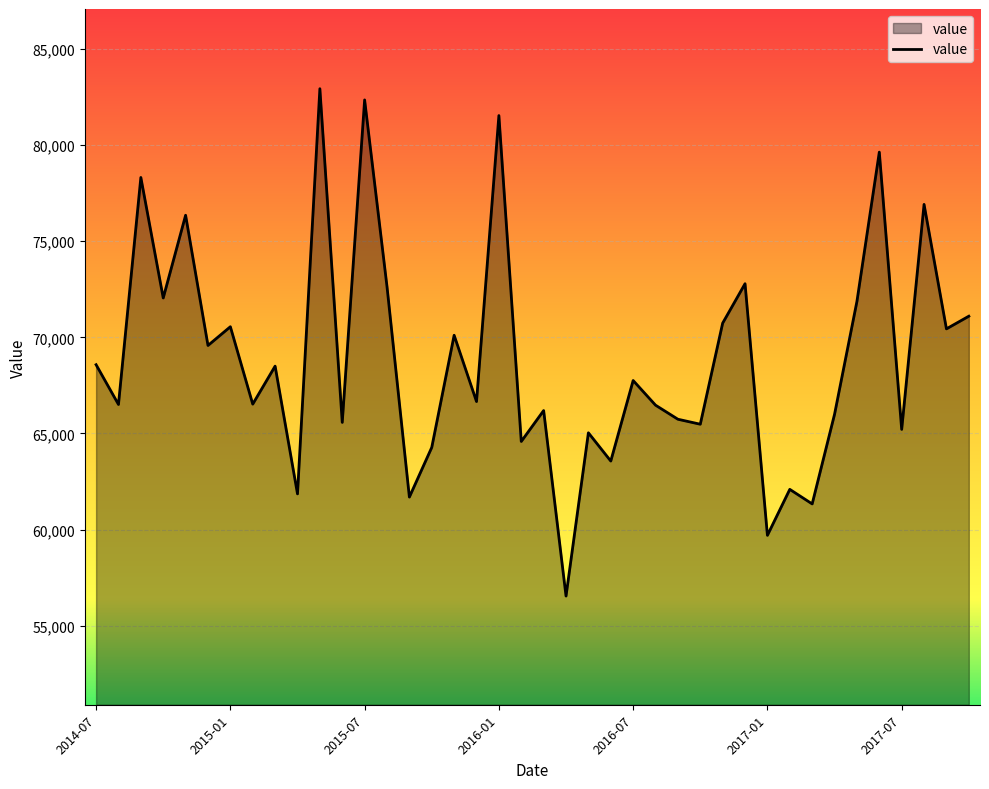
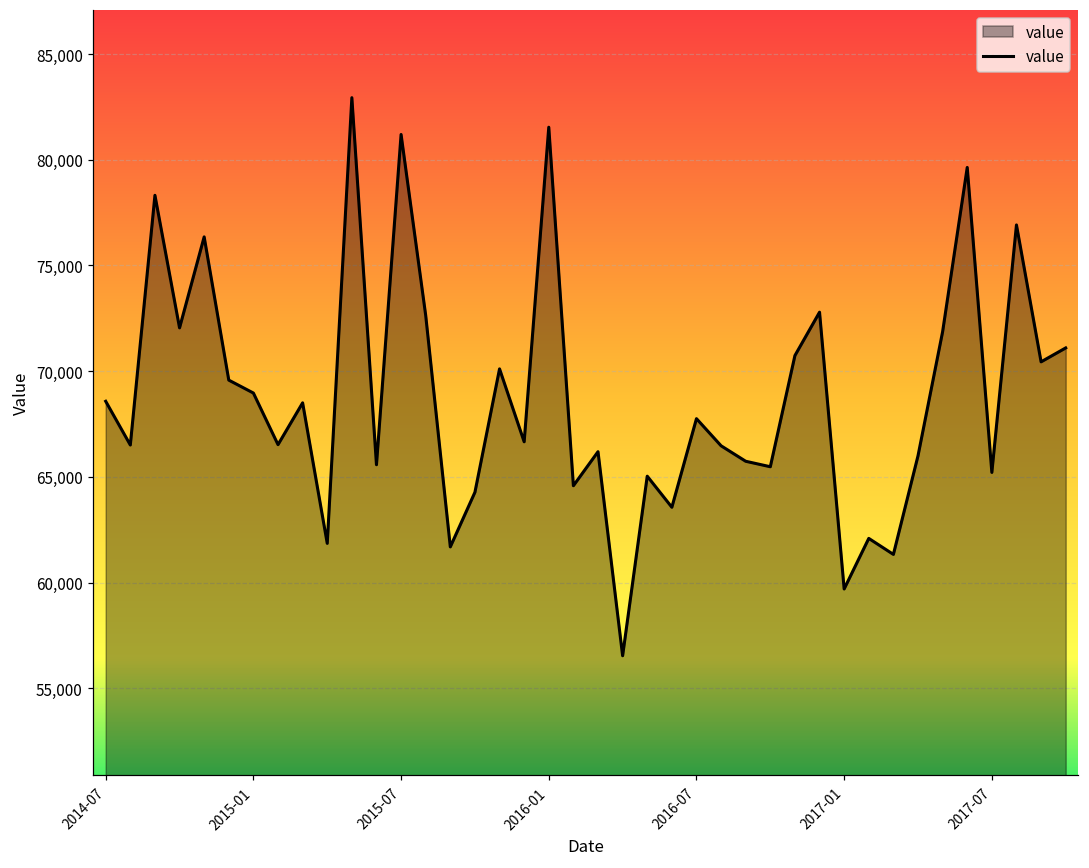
  {
    "2014-07": "68,600",
-   "2015-01": "70,600",
-   "2015-07": "82,400",
+   "2015-01": "69,000",
+   "2015-07": "81,200",
    "2016-01": "81,500",
    "2016-07": "67,800",
    "2017-01": "59,700",
    "2017-07": "65,200"
  }
